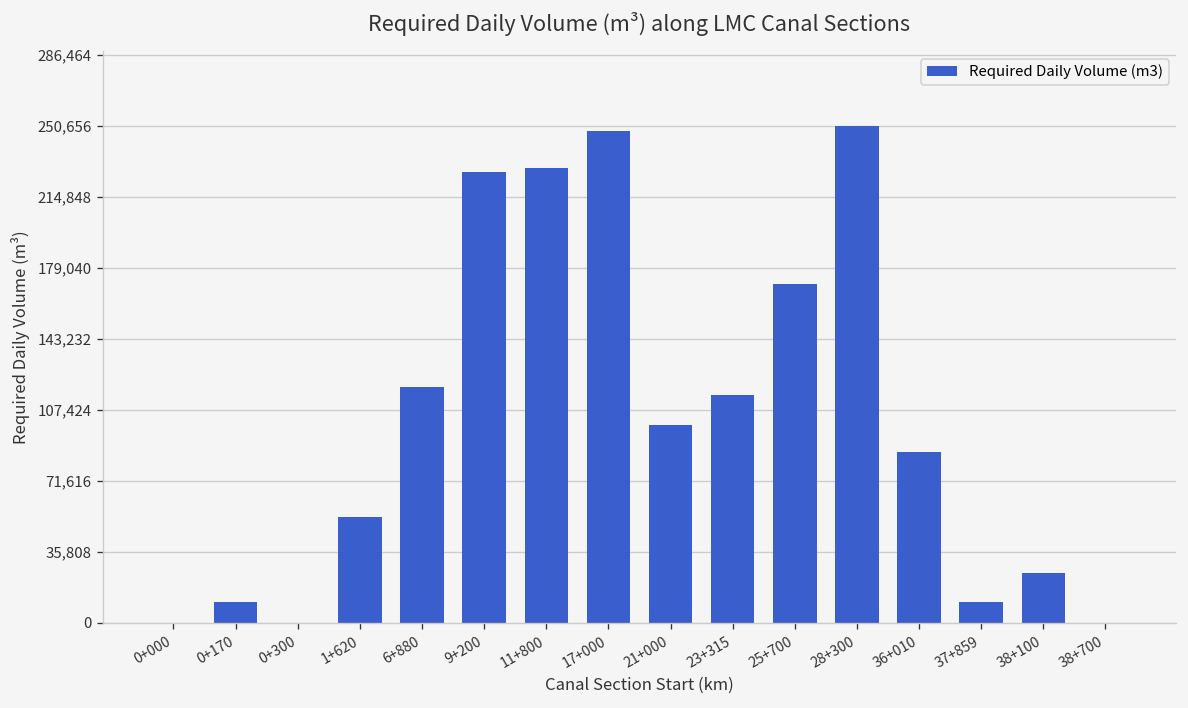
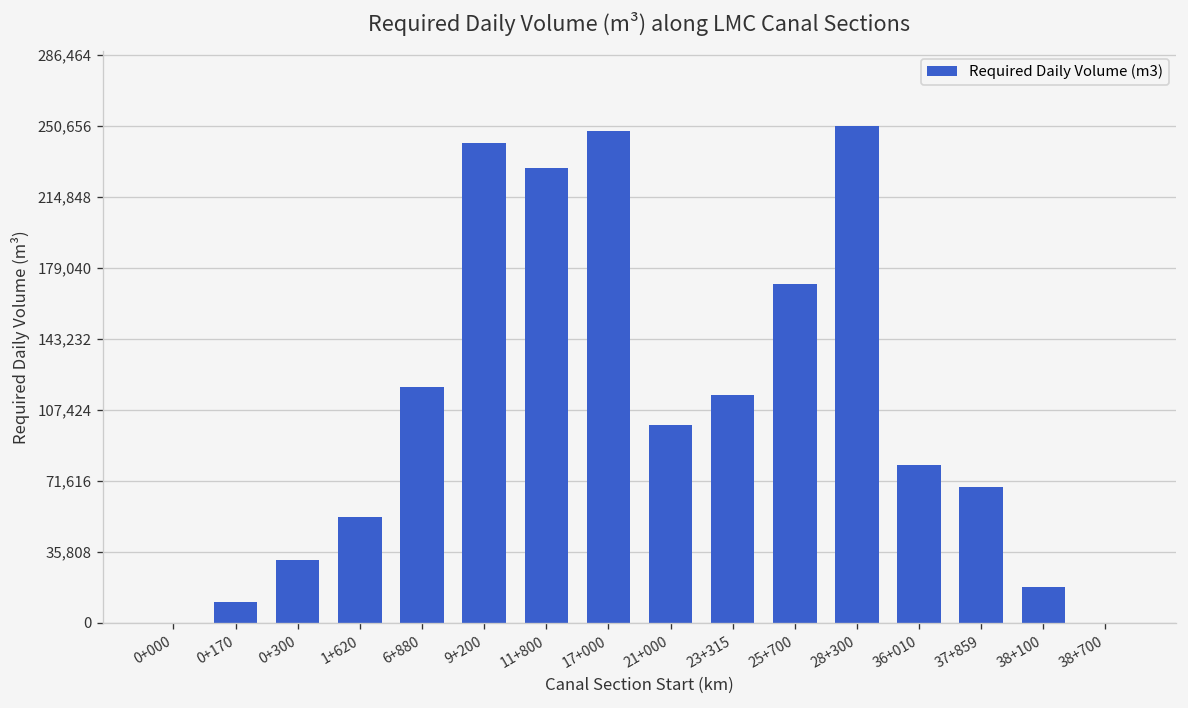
  {
    "0+000": "0",
    "0+170": "11,000",
-   "0+300": "0",
+   "0+300": "31,000",
    "1+620": "53,000",
    "6+880": "119,000",
-   "9+200": "228,000",
+   "9+200": "242,000",
    "11+800": "229,000",
    "17+000": "248,000",
    "21+000": "100,000",
    "23+315": "115,000",
    "25+700": "171,000",
    "28+300": "251,000",
-   "36+010": "86,000",
-   "37+859": "10,000",
-   "38+100": "25,000",
+   "36+010": "80,000",
+   "37+859": "68,000",
+   "38+100": "18,000",
    "38+700": "0"
  }
